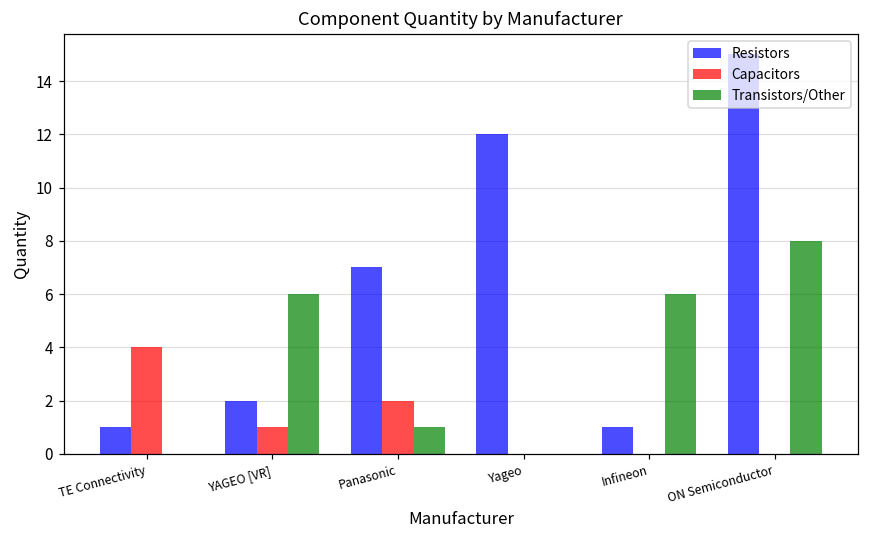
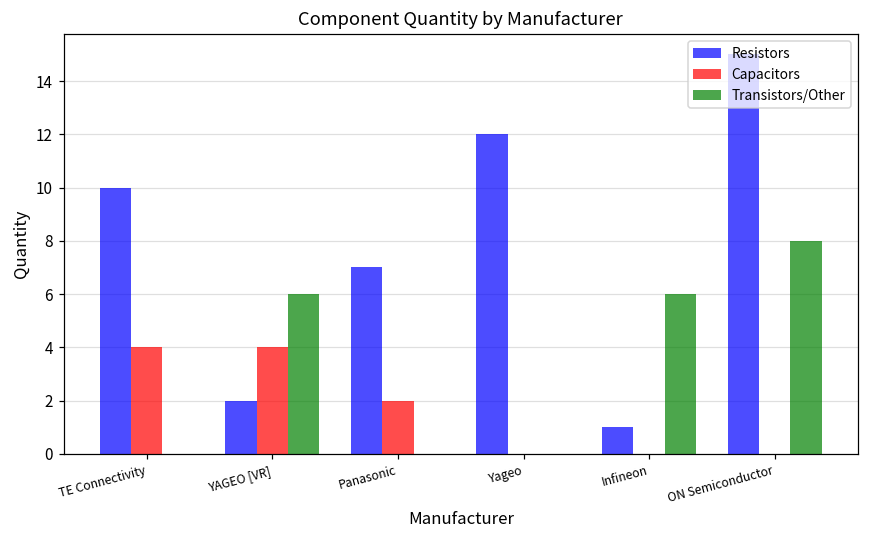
  {
    "Resistors": {
-     "TE Connectivity": 1,
+     "TE Connectivity": 10,
      "YAGEO [VR]": 2,
      "Panasonic": 7,
      "Yageo": 12,
      "Infineon": 1
    },
    "Capacitors": {
      "TE Connectivity": 4,
-     "YAGEO [VR]": 1,
+     "YAGEO [VR]": 4,
      "Panasonic": 2,
      "Yageo": 0,
      "Infineon": 0,
      "ON Semiconductor": 0
    },
    "Transistors/Other": {
      "TE Connectivity": 0,
      "YAGEO [VR]": 6,
-     "Panasonic": 1,
+     "Panasonic": 0,
      "Yageo": 0,
      "Infineon": 6,
      "ON Semiconductor": 8
    }
  }
